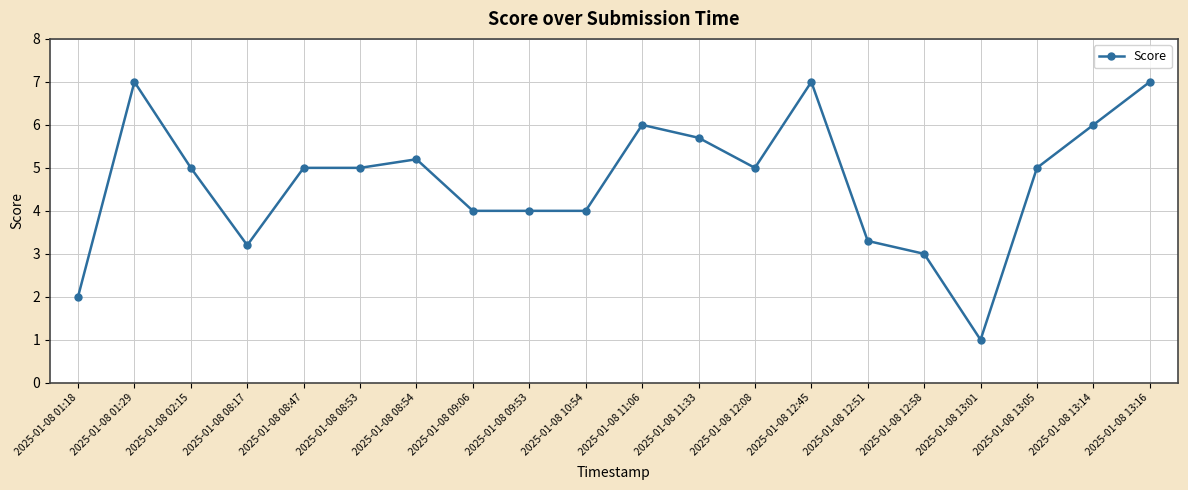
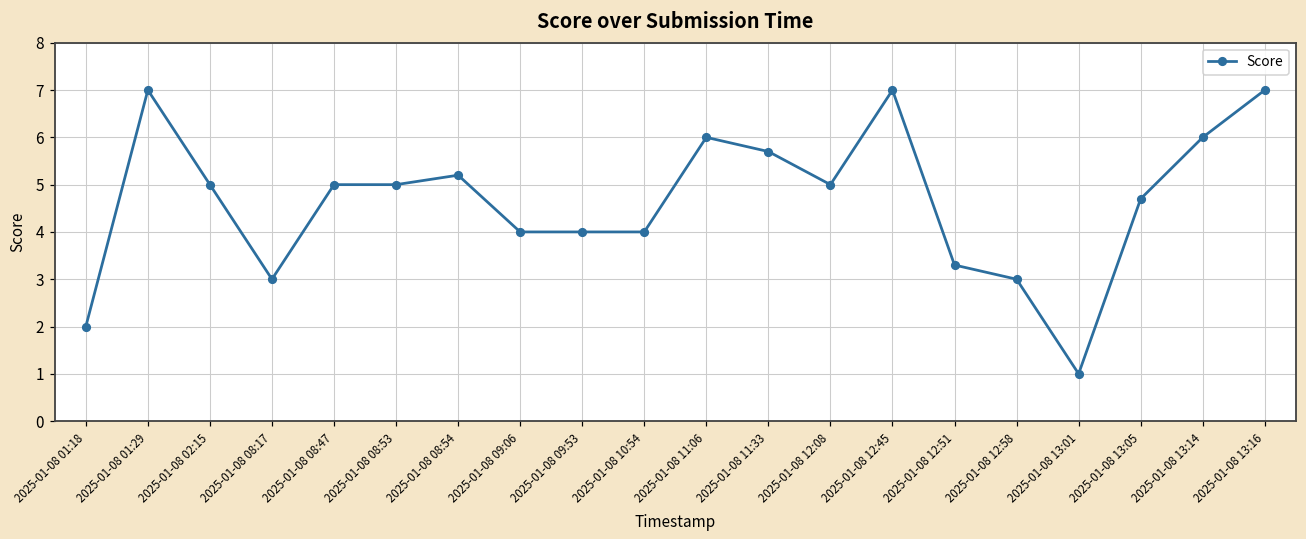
  {
    "2025-01-08 01:18": 2.0,
    "2025-01-08 01:29": 7.0,
    "2025-01-08 02:15": 5.0,
-   "2025-01-08 08:17": 3.2,
+   "2025-01-08 08:17": 3.0,
    "2025-01-08 08:47": 5.0,
    "2025-01-08 08:53": 5.0,
    "2025-01-08 08:54": 5.2,
    "2025-01-08 09:06": 4.0,
    "2025-01-08 09:53": 4.0,
    "2025-01-08 10:54": 4.0,
    "2025-01-08 11:06": 6.0,
    "2025-01-08 11:33": 5.7,
    "2025-01-08 12:08": 5.0,
    "2025-01-08 12:45": 7.0,
    "2025-01-08 12:51": 3.3,
    "2025-01-08 12:58": 3.0,
    "2025-01-08 13:01": 1.0,
-   "2025-01-08 13:05": 5.0,
+   "2025-01-08 13:05": 4.7,
    "2025-01-08 13:14": 6.0,
    "2025-01-08 13:16": 7.0
  }
